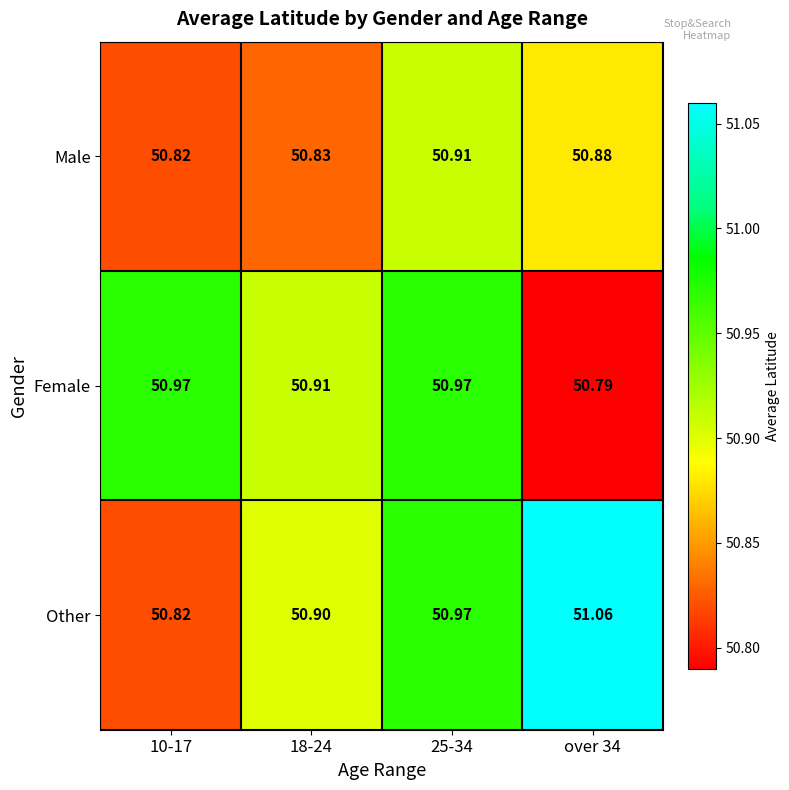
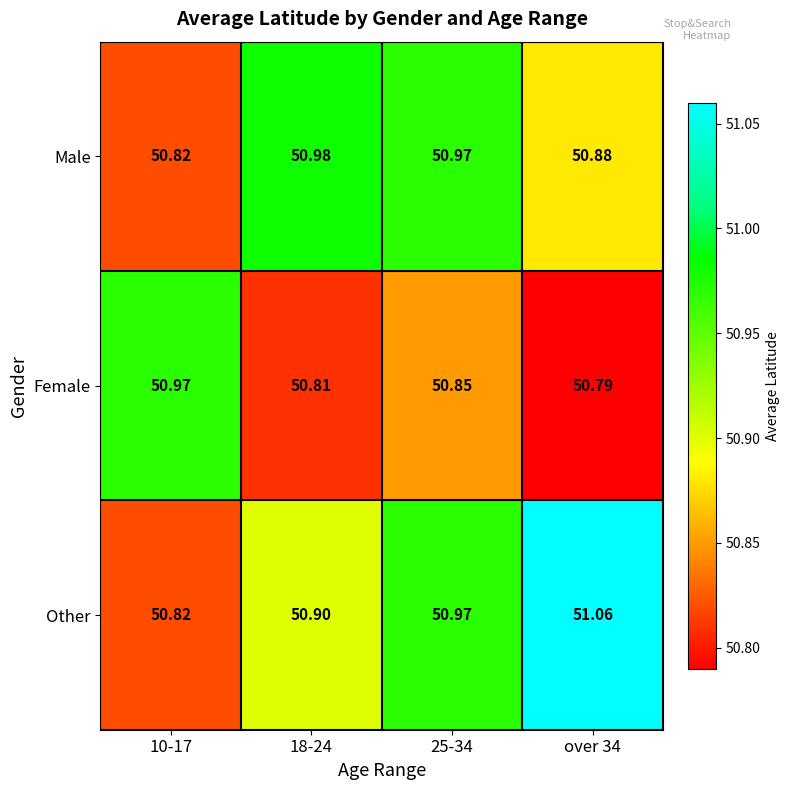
  {
    "Male": {
      "10-17": 50.82,
-     "18-24": 50.83,
-     "25-34": 50.91,
+     "18-24": 50.98,
+     "25-34": 50.97,
      "over 34": 50.88
    },
    "Female": {
      "10-17": 50.97,
-     "18-24": 50.91,
-     "25-34": 50.97,
+     "18-24": 50.81,
+     "25-34": 50.85,
      "over 34": 50.79
    },
    "Other": {
      "10-17": 50.82,
      "18-24": 50.90,
      "25-34": 50.97,
      "over 34": 51.06
    }
  }
